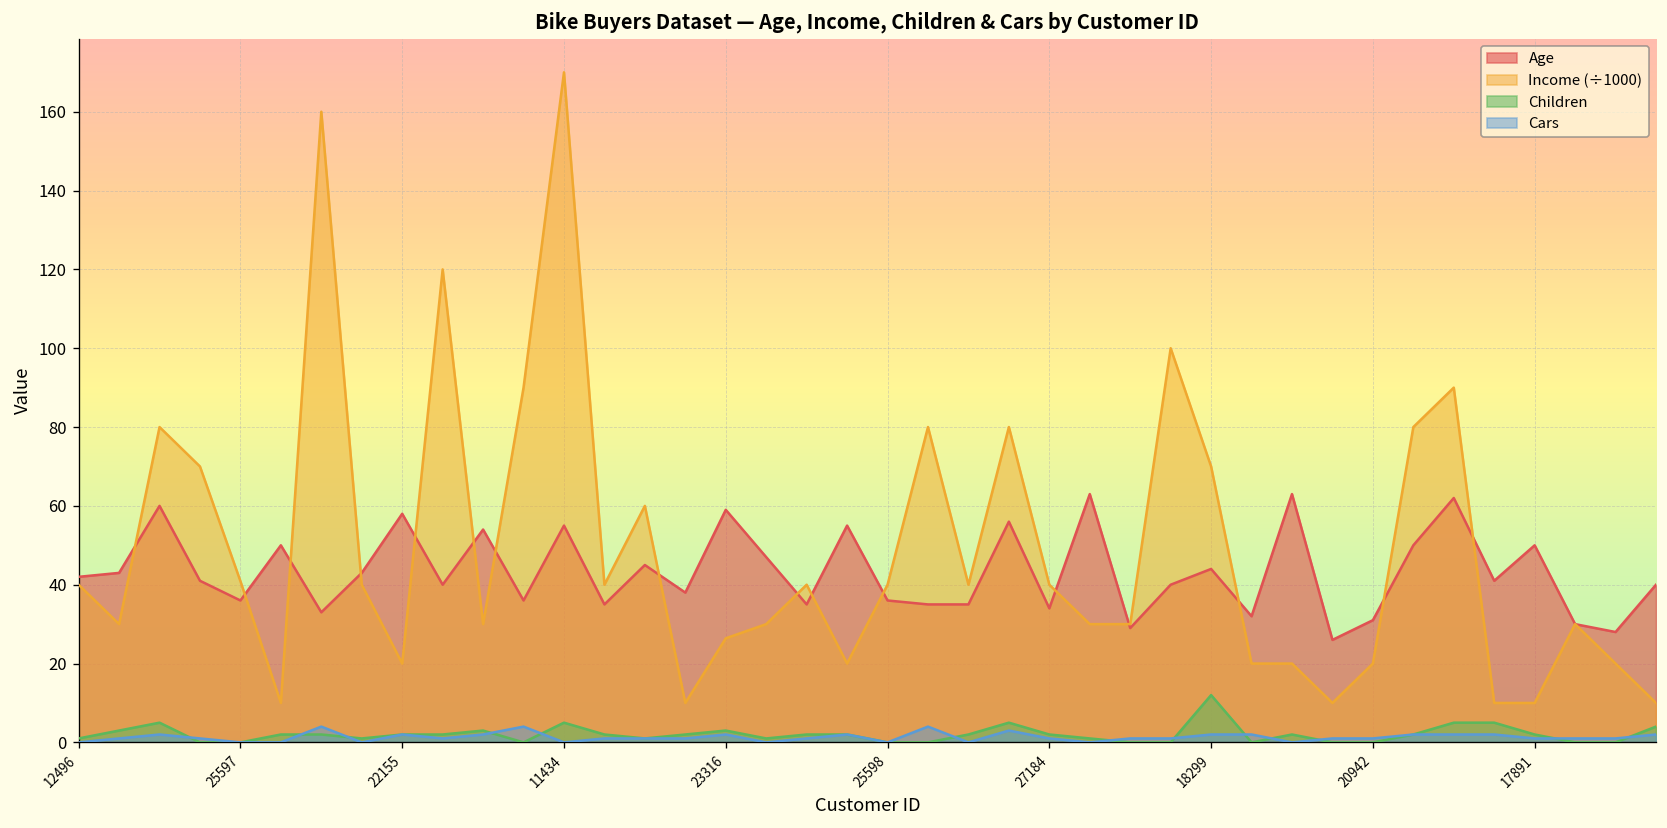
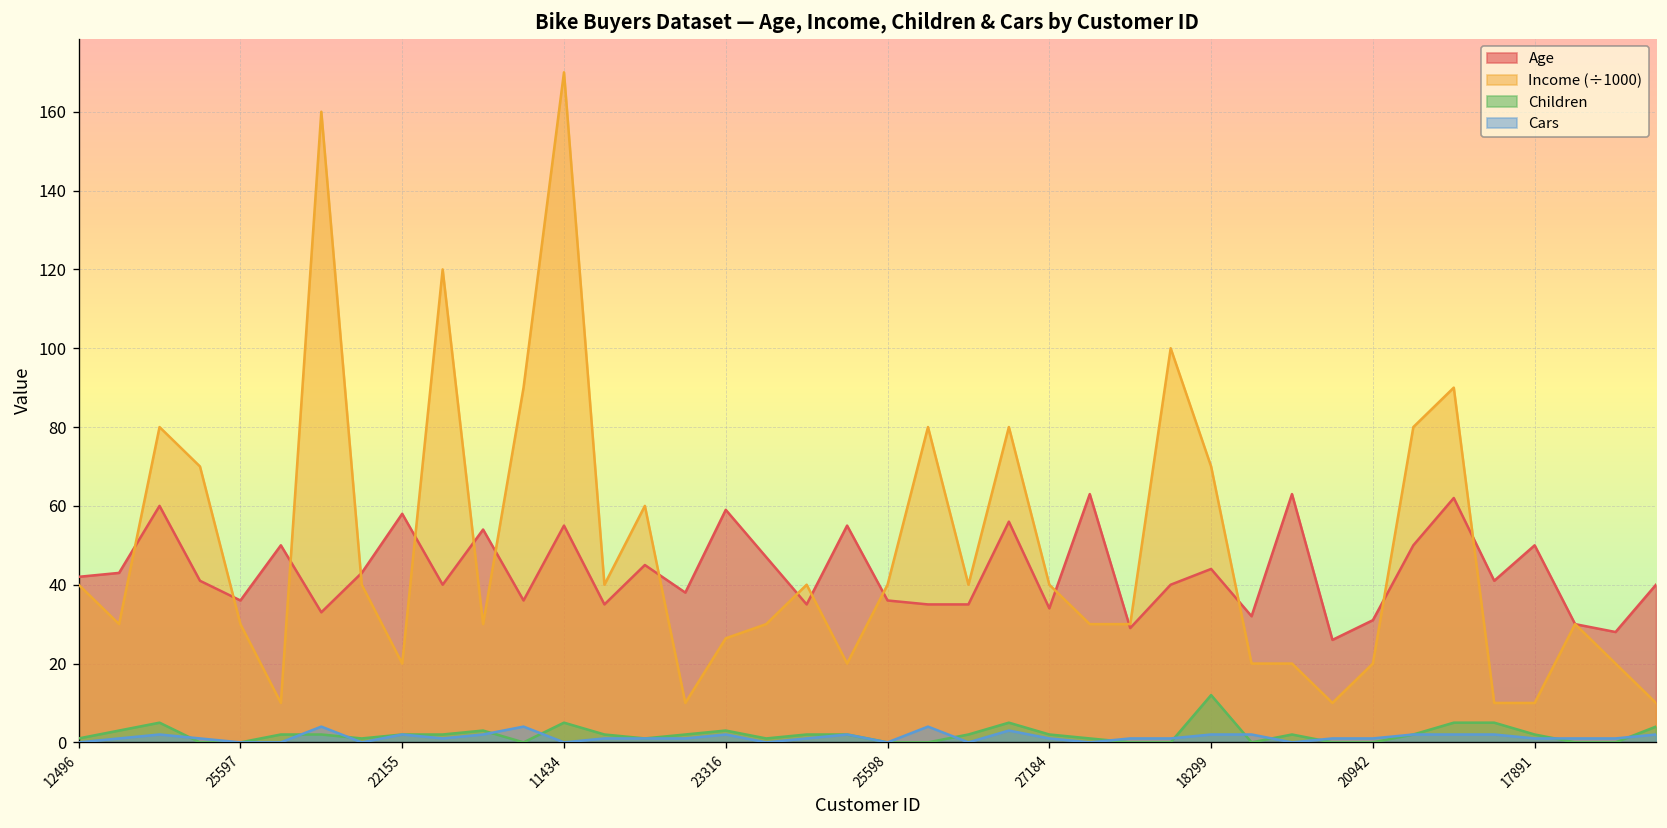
  {
    "Age": {
      "12496": 42,
      "25597": 36,
      "22155": 58,
      "11434": 55,
      "23316": 59,
      "25598": 36,
      "27184": 34,
      "18299": 44,
      "20942": 31,
      "17891": 50
    },
    "Income (÷1000)": {
      "12496": 40,
-     "25597": 41,
+     "25597": 30,
      "22155": 20,
      "11434": 170,
      "23316": 26,
      "25598": 40,
      "27184": 40,
      "18299": 70,
      "20942": 20,
      "17891": 10
    },
    "Children": {
      "12496": 1,
      "11434": 5,
      "23316": 3,
      "27184": 2,
      "18299": 12,
      "20942": 0,
      "17891": 2
    },
    "Cars": {
      "12496": 0,
      "11434": 0,
      "23316": 2,
      "27184": 1,
      "18299": 2,
      "20942": 1,
      "17891": 1
    }
  }
